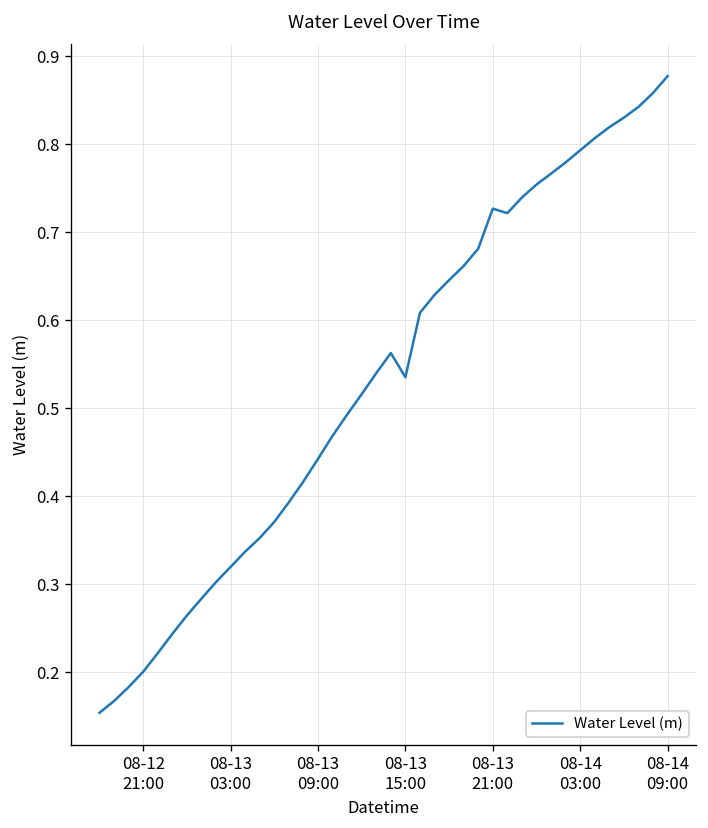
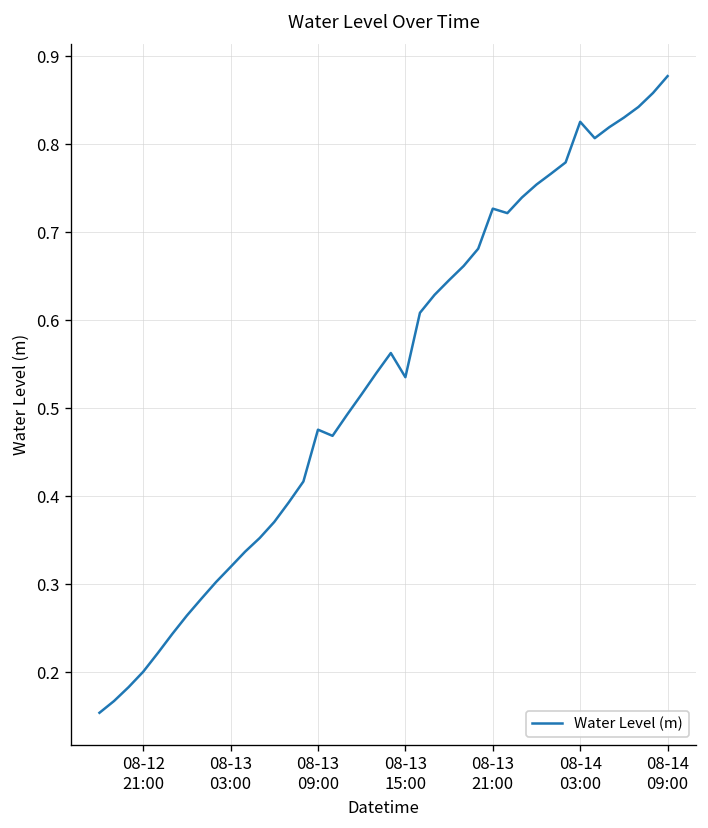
  {
    "08-12 21:00": 0.20,
    "08-13 03:00": 0.32,
-   "08-13 09:00": 0.44,
+   "08-13 09:00": 0.48,
    "08-13 15:00": 0.54,
    "08-13 21:00": 0.73,
-   "08-14 03:00": 0.79,
+   "08-14 03:00": 0.83,
    "08-14 09:00": 0.88
  }
